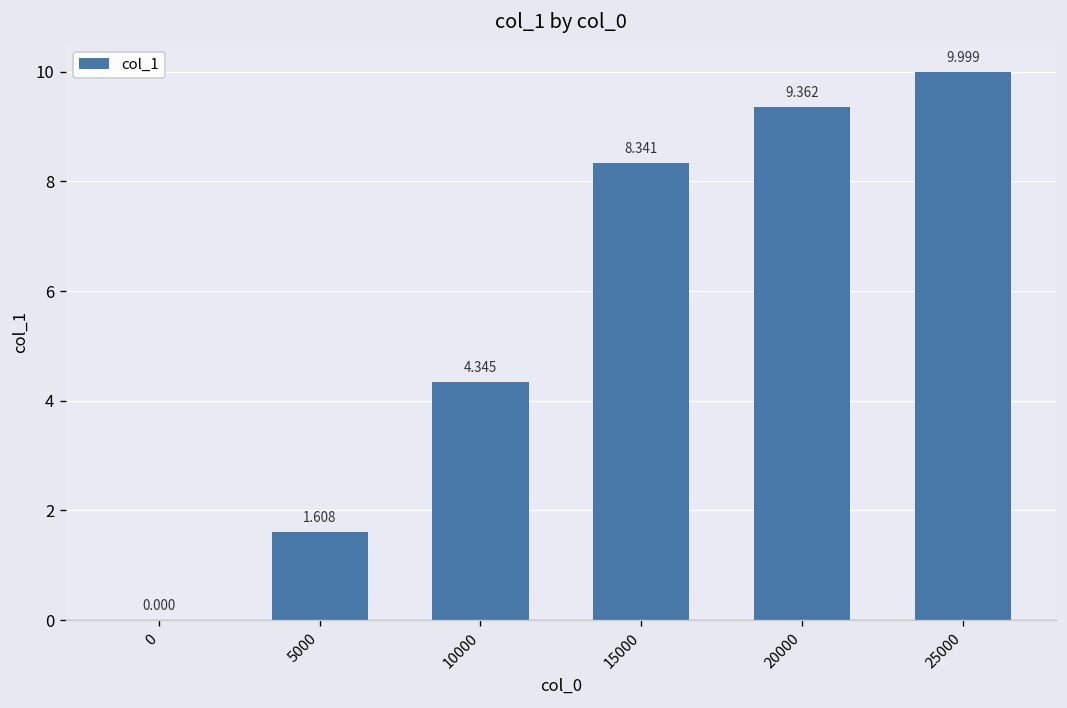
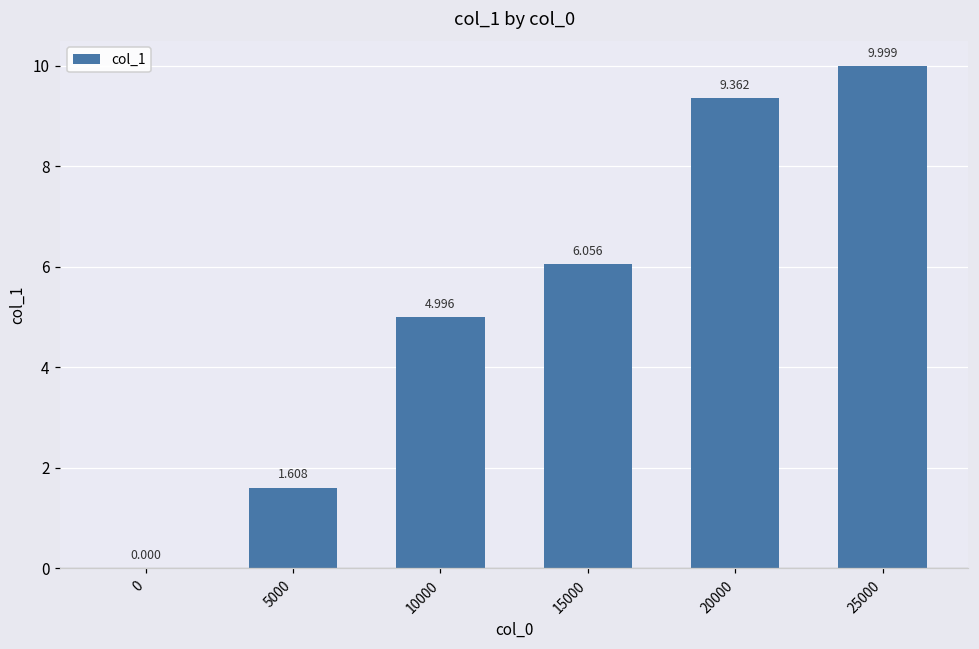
  {
    "0": 0.000,
    "5000": 1.608,
-   "10000": 4.345,
-   "15000": 8.341,
+   "10000": 4.996,
+   "15000": 6.056,
    "20000": 9.362,
    "25000": 9.999
  }
